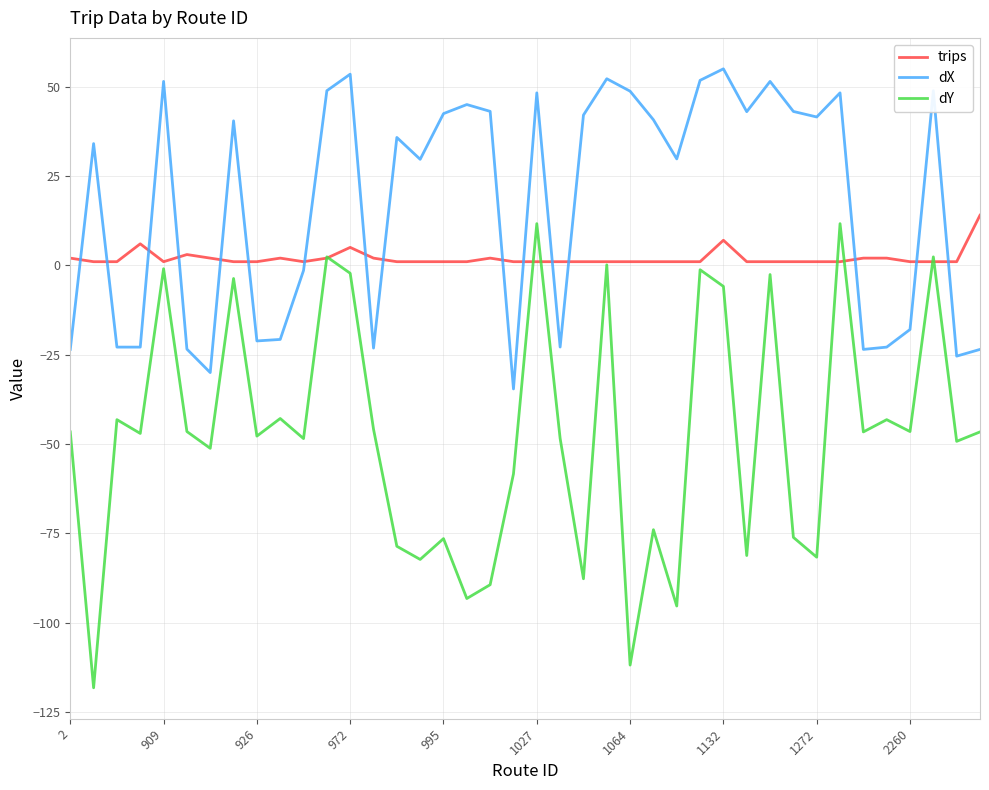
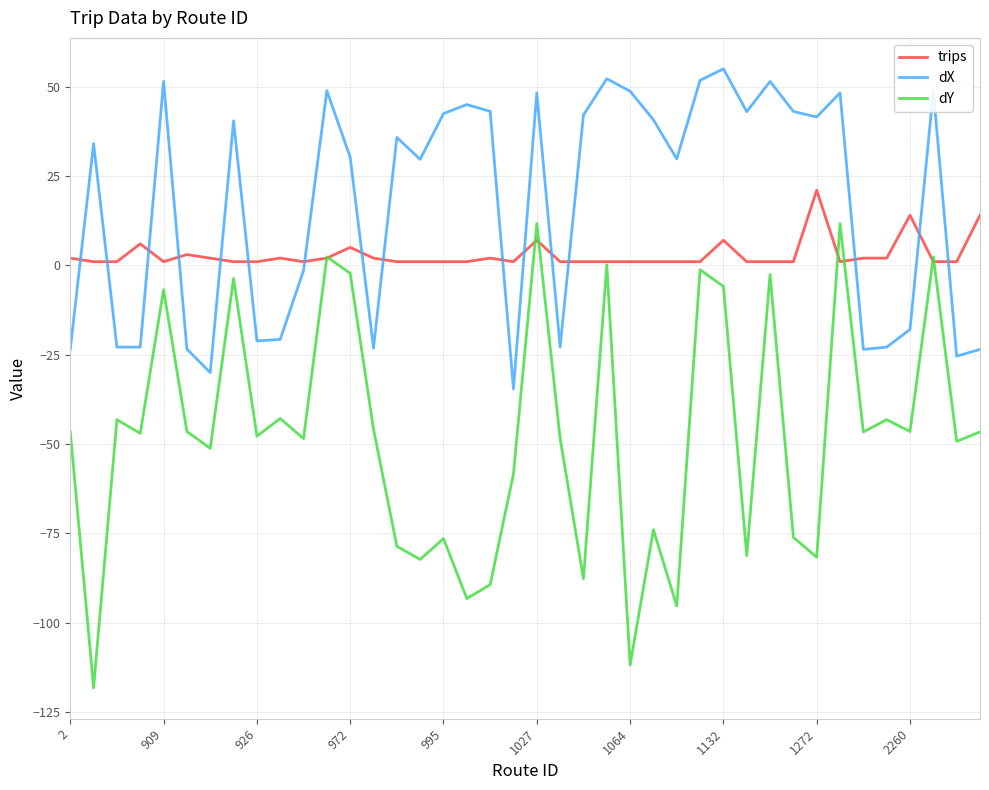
  {
    "trips": {
      "909": 1,
      "926": 1,
      "972": 5,
      "995": 1,
-     "1027": 1,
+     "1027": 7,
      "1064": 1,
      "1132": 7,
-     "1272": 1,
-     "2260": 1
+     "1272": 21,
+     "2260": 14
    },
    "dX": {
      "909": 51,
      "926": -21,
-     "972": 53,
+     "972": 30,
      "995": 42,
      "1027": 48,
      "1064": 49,
      "1132": 55,
      "1272": 41,
      "2260": -18
    },
    "dY": {
-     "909": -1,
+     "909": -7,
      "926": -48,
      "972": -2,
      "995": -76,
      "1027": 12,
      "1064": -112,
      "1132": -6,
      "1272": -82,
      "2260": -47
    }
  }
